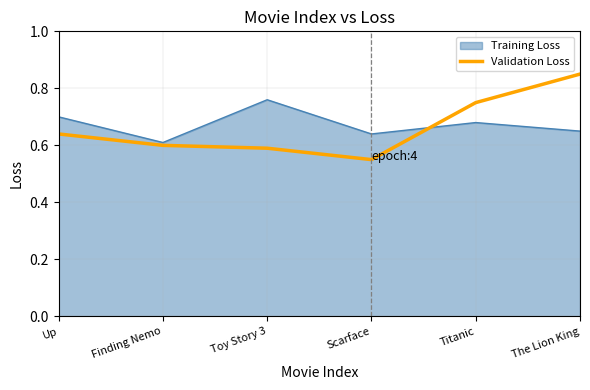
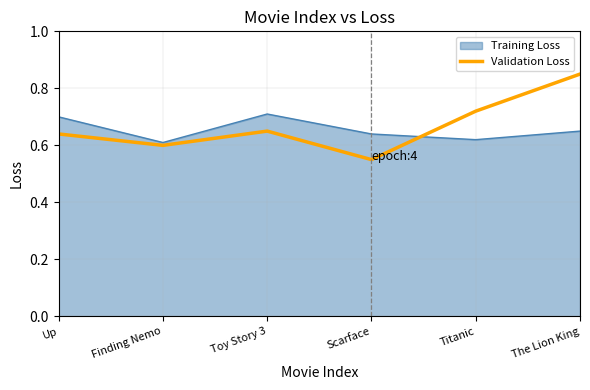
  {
    "Training Loss": {
      "Up": 0.70,
      "Finding Nemo": 0.61,
-     "Toy Story 3": 0.76,
+     "Toy Story 3": 0.71,
      "Scarface": 0.64,
-     "Titanic": 0.68,
+     "Titanic": 0.62,
      "The Lion King": 0.65
    },
    "Validation Loss": {
      "Up": 0.64,
      "Finding Nemo": 0.60,
-     "Toy Story 3": 0.59,
-     "Titanic": 0.75,
+     "Toy Story 3": 0.65,
+     "Titanic": 0.72,
      "The Lion King": 0.85
    }
  }
